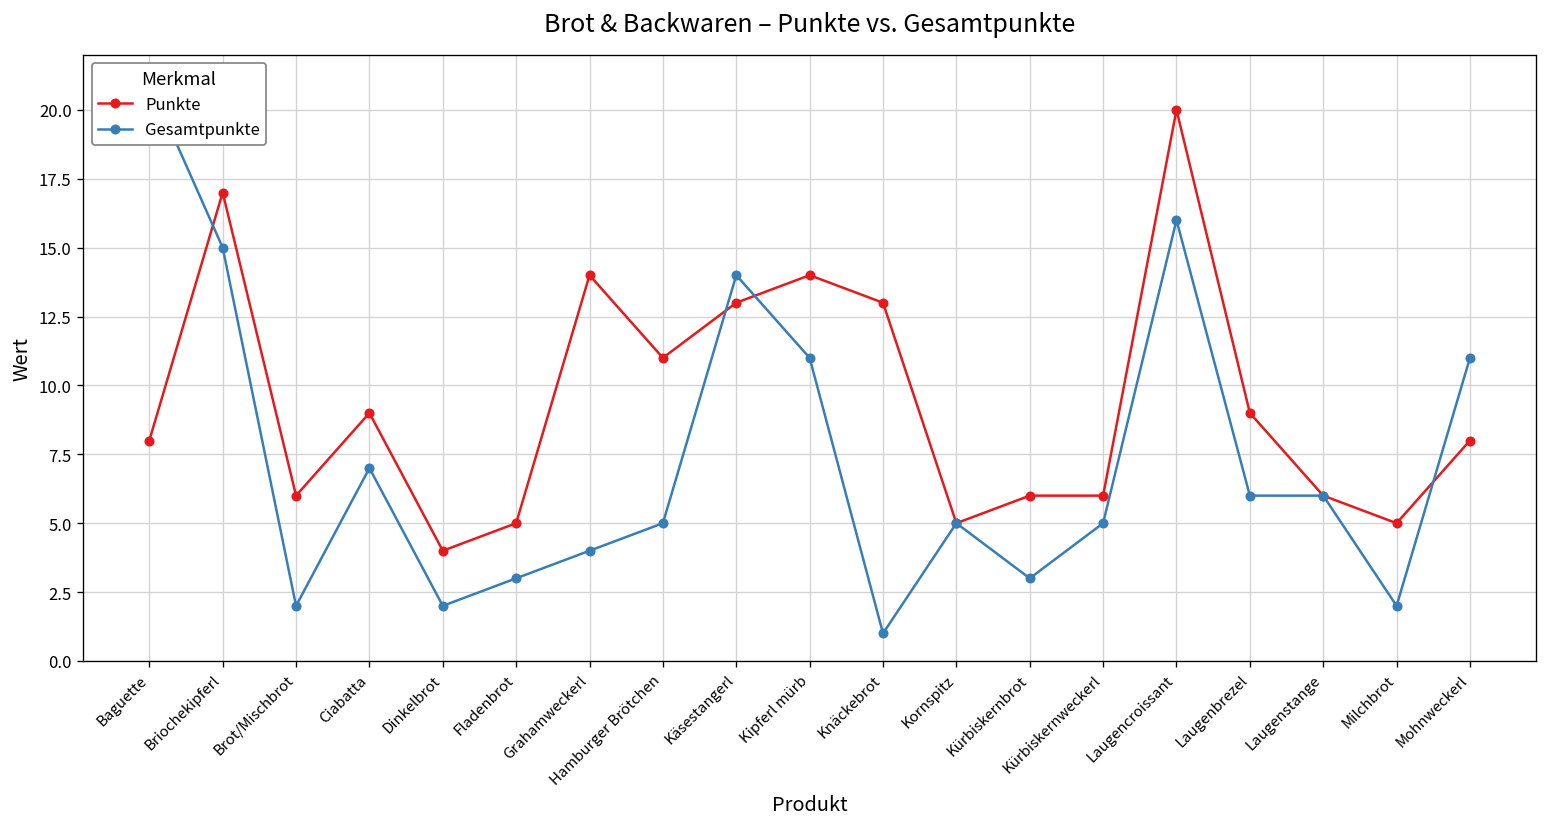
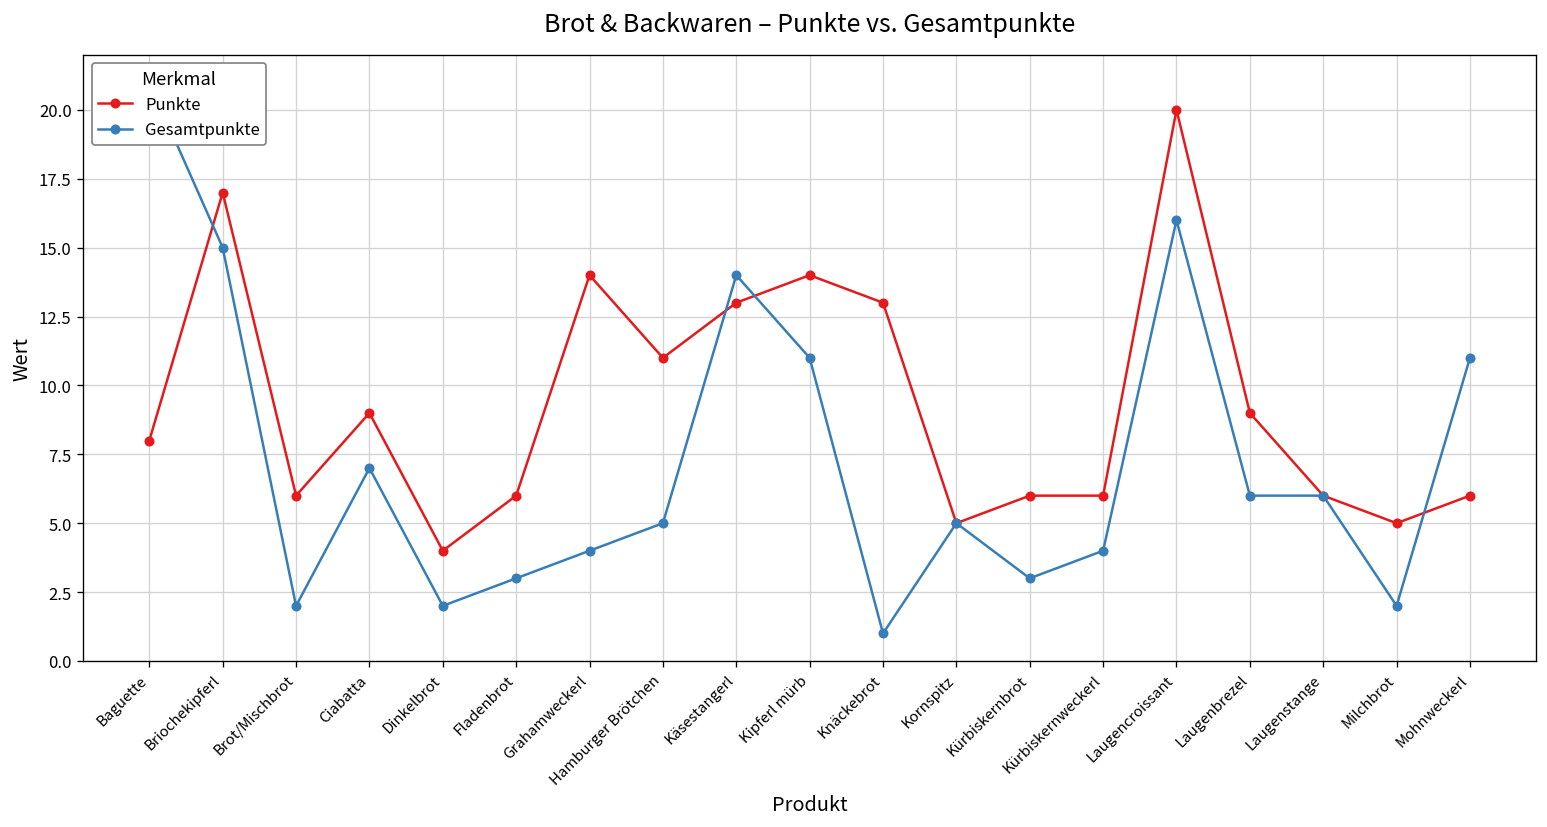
  {
    "Punkte": {
      "Baguette": 8,
      "Briochekipferl": 17,
      "Brot/Mischbrot": 6,
      "Ciabatta": 9,
      "Dinkelbrot": 4,
-     "Fladenbrot": 5,
+     "Fladenbrot": 6,
      "Grahamweckerl": 14,
      "Hamburger Brötchen": 11,
      "Käsestangerl": 13,
      "Kipferl mürb": 14,
      "Knäckebrot": 13,
      "Kürbiskernbrot": 6,
      "Kürbiskernweckerl": 6,
      "Laugencroissant": 20,
      "Laugenbrezel": 9,
      "Milchbrot": 5,
-     "Mohnweckerl": 8
+     "Mohnweckerl": 6
    },
    "Gesamtpunkte": {
      "Briochekipferl": 15,
      "Brot/Mischbrot": 2,
      "Ciabatta": 7,
      "Dinkelbrot": 2,
      "Fladenbrot": 3,
      "Grahamweckerl": 4,
      "Hamburger Brötchen": 5,
      "Käsestangerl": 14,
      "Kipferl mürb": 11,
      "Knäckebrot": 1,
      "Kürbiskernbrot": 3,
-     "Kürbiskernweckerl": 5,
+     "Kürbiskernweckerl": 4,
      "Laugencroissant": 16,
      "Laugenbrezel": 6,
      "Milchbrot": 2,
      "Mohnweckerl": 11
    }
  }
